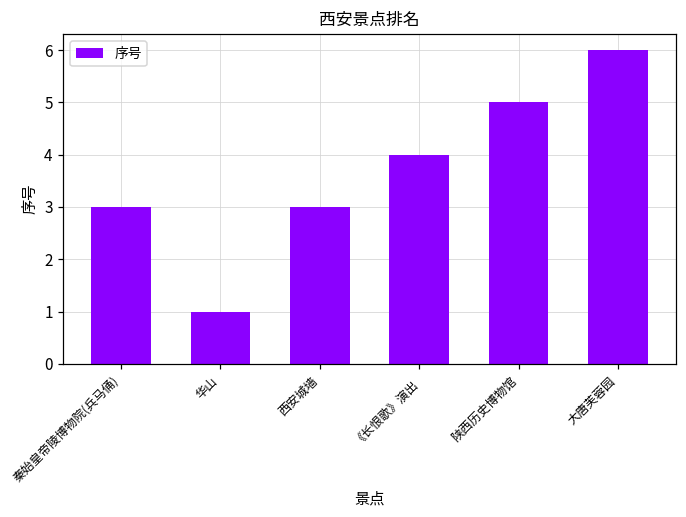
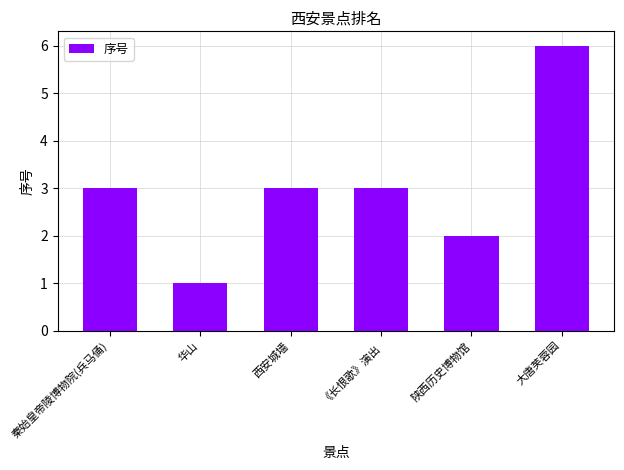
  {
    "秦始皇帝陵博物院(兵马俑)": 3,
    "华山": 1,
    "西安城墙": 3,
-   "《长恨歌》演出": 4,
-   "陕西历史博物馆": 5,
+   "《长恨歌》演出": 3,
+   "陕西历史博物馆": 2,
    "大唐芙蓉园": 6
  }
